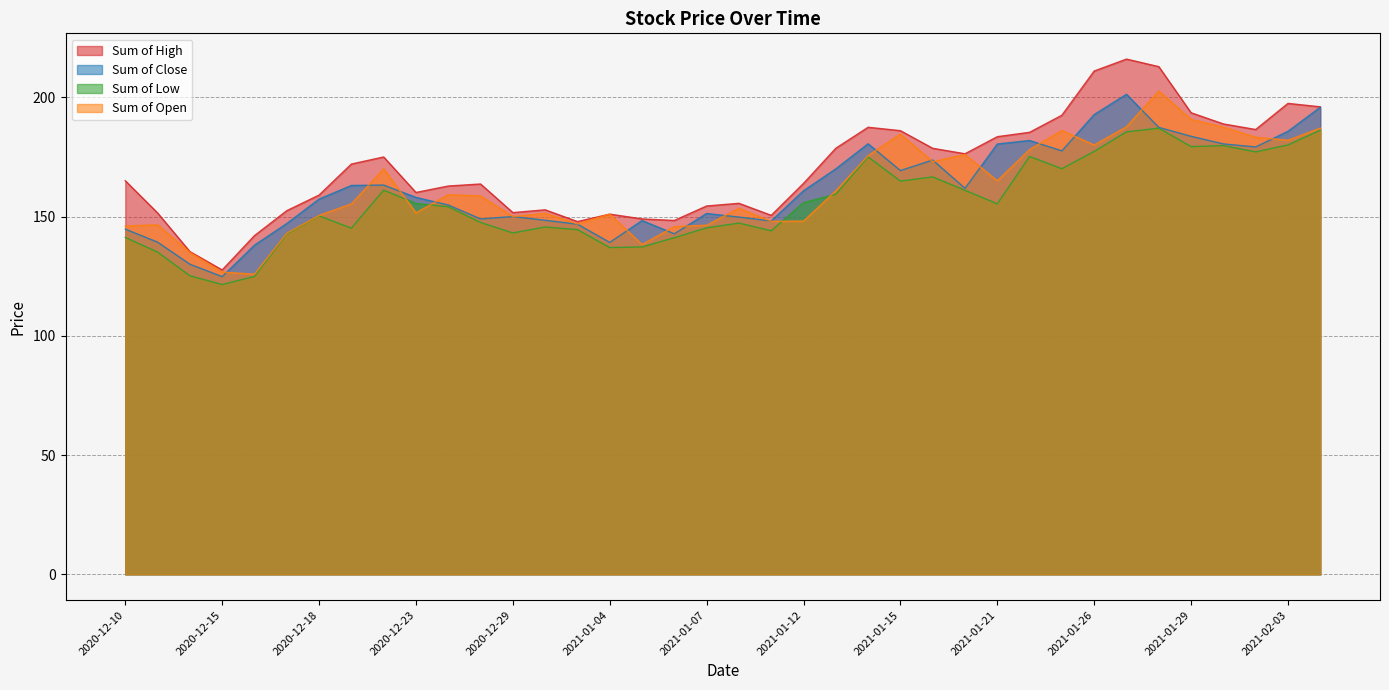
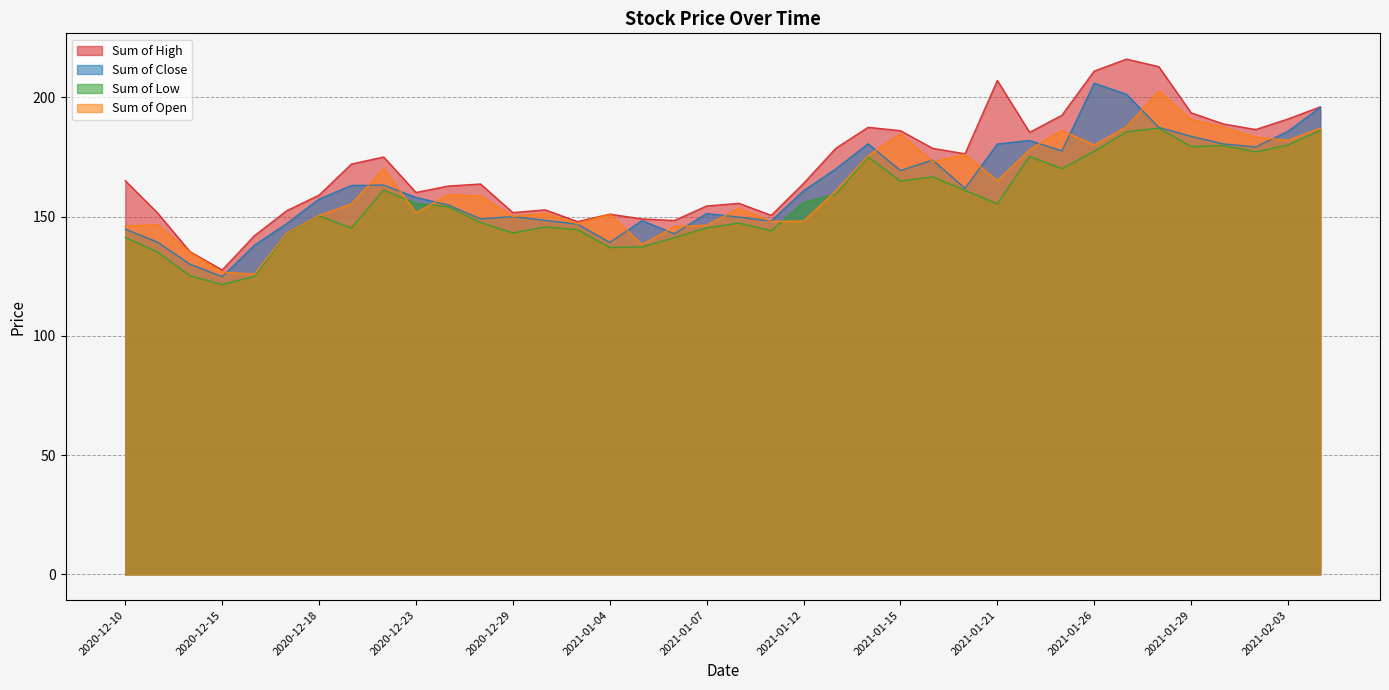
  {
    "Sum of High": {
      "2020-12-10": 165,
      "2020-12-18": 159,
      "2020-12-23": 160,
      "2020-12-29": 152,
      "2021-01-07": 154,
      "2021-01-12": 164,
      "2021-01-15": 186,
-     "2021-01-21": 183,
+     "2021-01-21": 207,
      "2021-01-26": 211,
      "2021-01-29": 194,
-     "2021-02-03": 197
+     "2021-02-03": 191
    },
    "Sum of Close": {
      "2020-12-10": 145,
      "2020-12-15": 125,
      "2020-12-18": 157,
      "2020-12-23": 158,
      "2021-01-04": 139,
      "2021-01-07": 151,
      "2021-01-12": 161,
      "2021-01-15": 169,
      "2021-01-21": 180,
-     "2021-01-26": 193,
+     "2021-01-26": 206,
      "2021-01-29": 184,
      "2021-02-03": 186
    },
    "Sum of Low": {
      "2020-12-10": 141,
      "2020-12-15": 122,
      "2020-12-23": 156,
      "2020-12-29": 143,
      "2021-01-04": 137,
      "2021-01-07": 145,
      "2021-01-12": 156,
      "2021-01-15": 165,
      "2021-01-21": 155,
      "2021-01-26": 177,
      "2021-01-29": 179,
      "2021-02-03": 180
    },
    "Sum of Open": {
      "2020-12-10": 146,
      "2020-12-23": 152,
      "2021-01-07": 146,
      "2021-01-12": 148,
      "2021-01-15": 185,
      "2021-01-21": 165,
      "2021-01-26": 180,
      "2021-01-29": 191,
      "2021-02-03": 182
    }
  }
